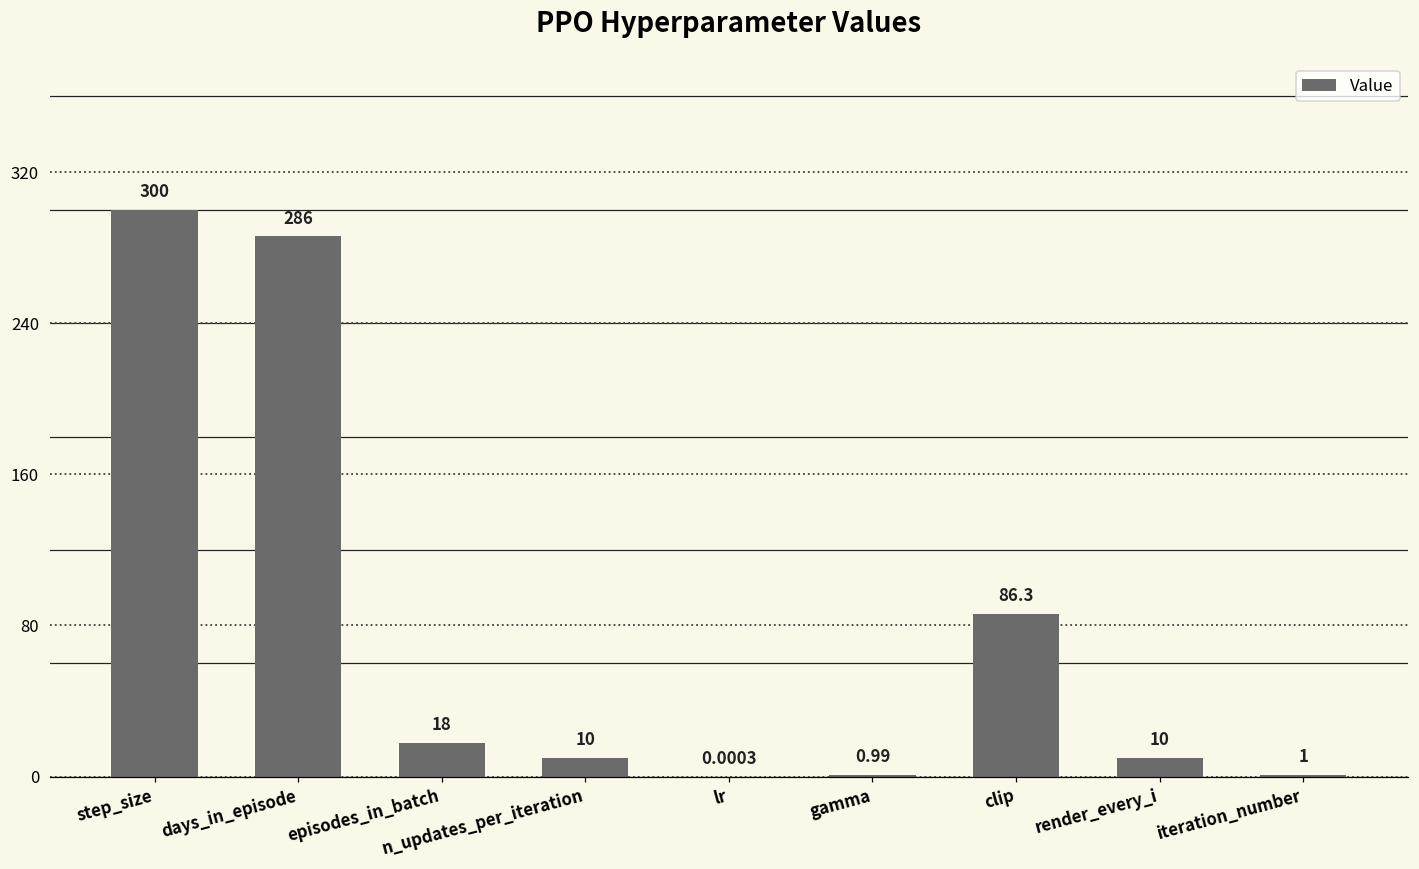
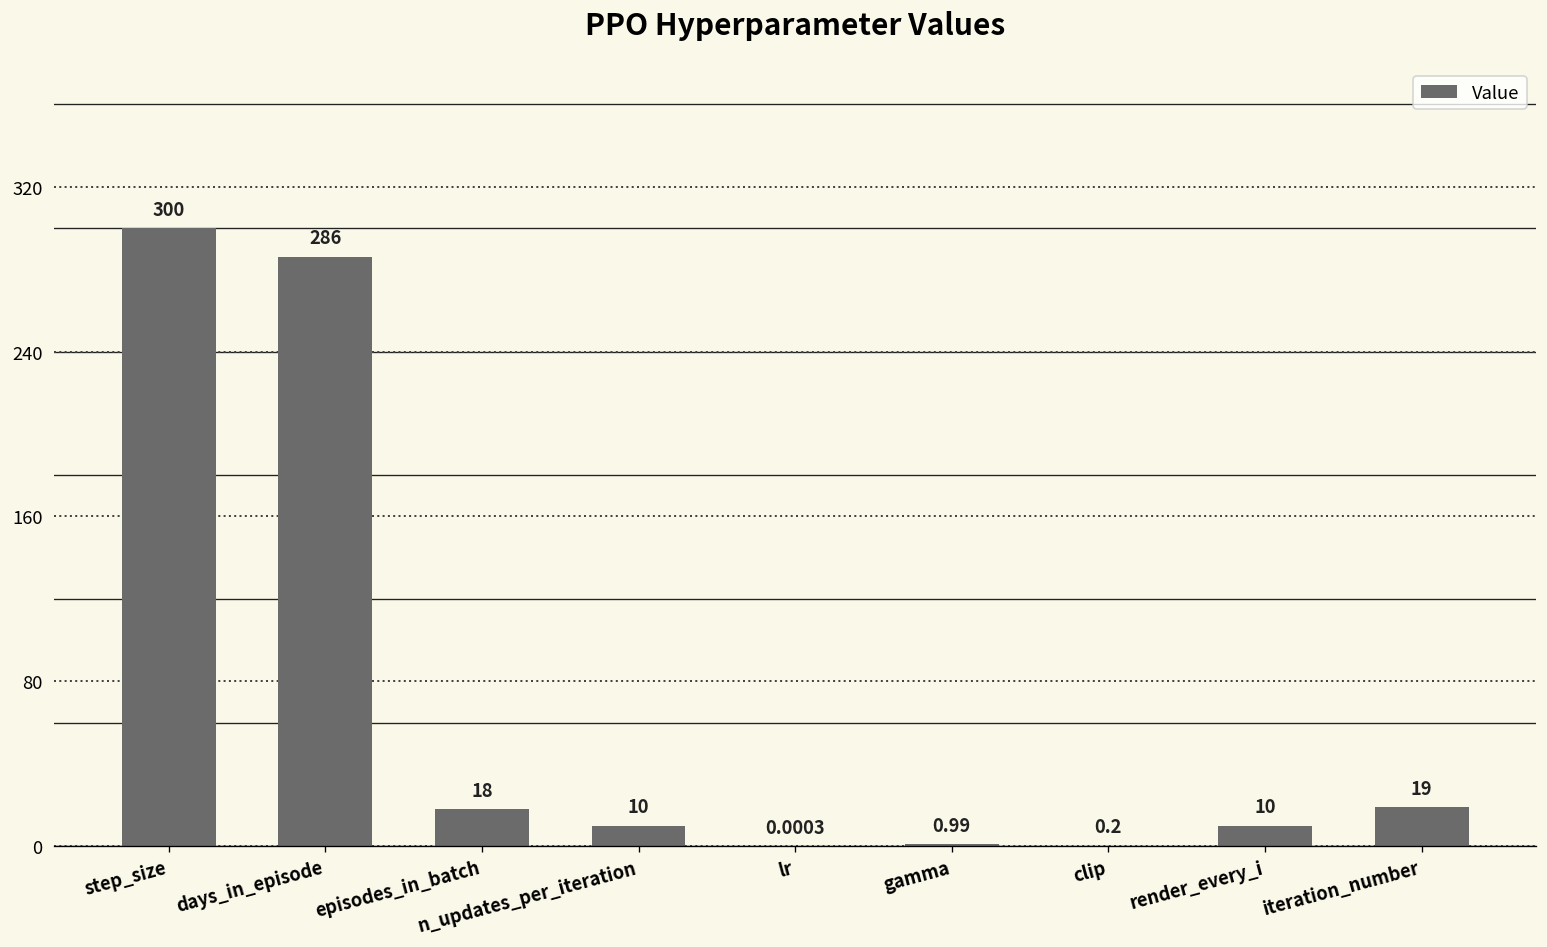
  {
    "step_size": 300,
    "days_in_episode": 286,
    "episodes_in_batch": 18,
    "n_updates_per_iteration": 10,
    "lr": 0.0003,
    "gamma": 0.99,
-   "clip": 86.3,
+   "clip": 0.2,
    "render_every_i": 10,
-   "iteration_number": 1
+   "iteration_number": 19
  }
